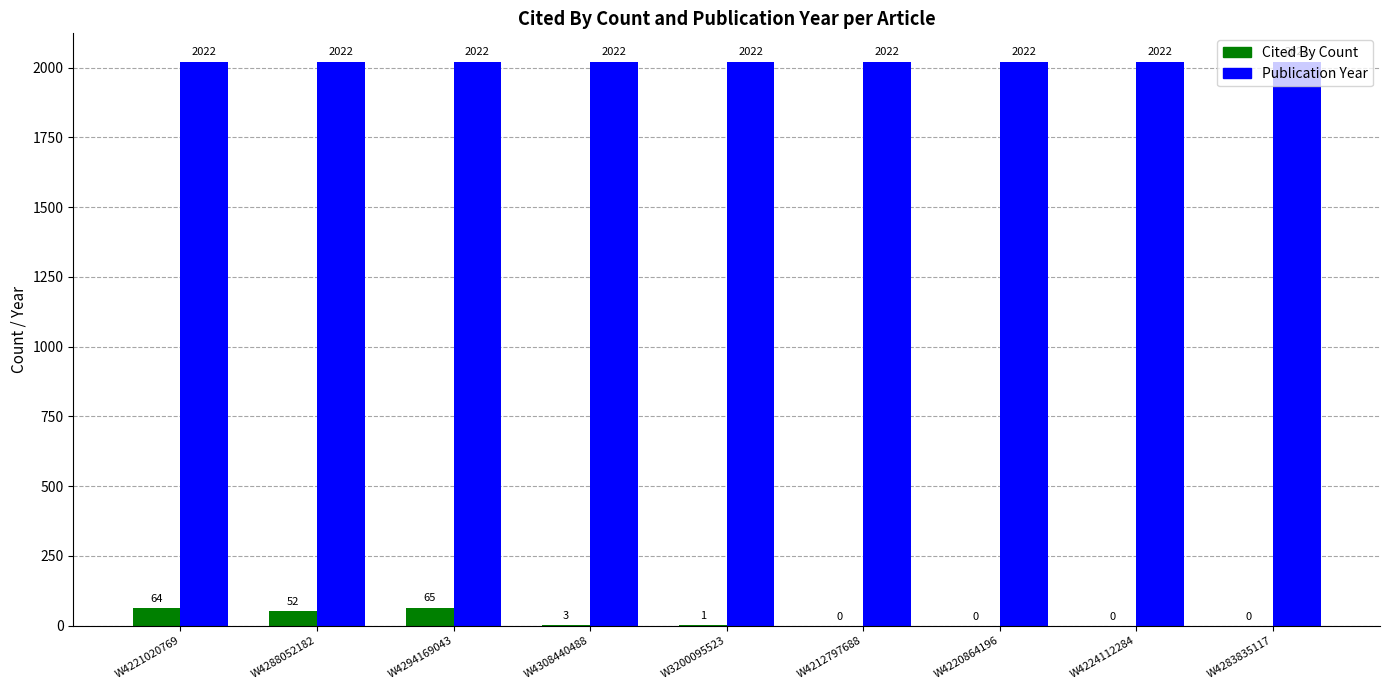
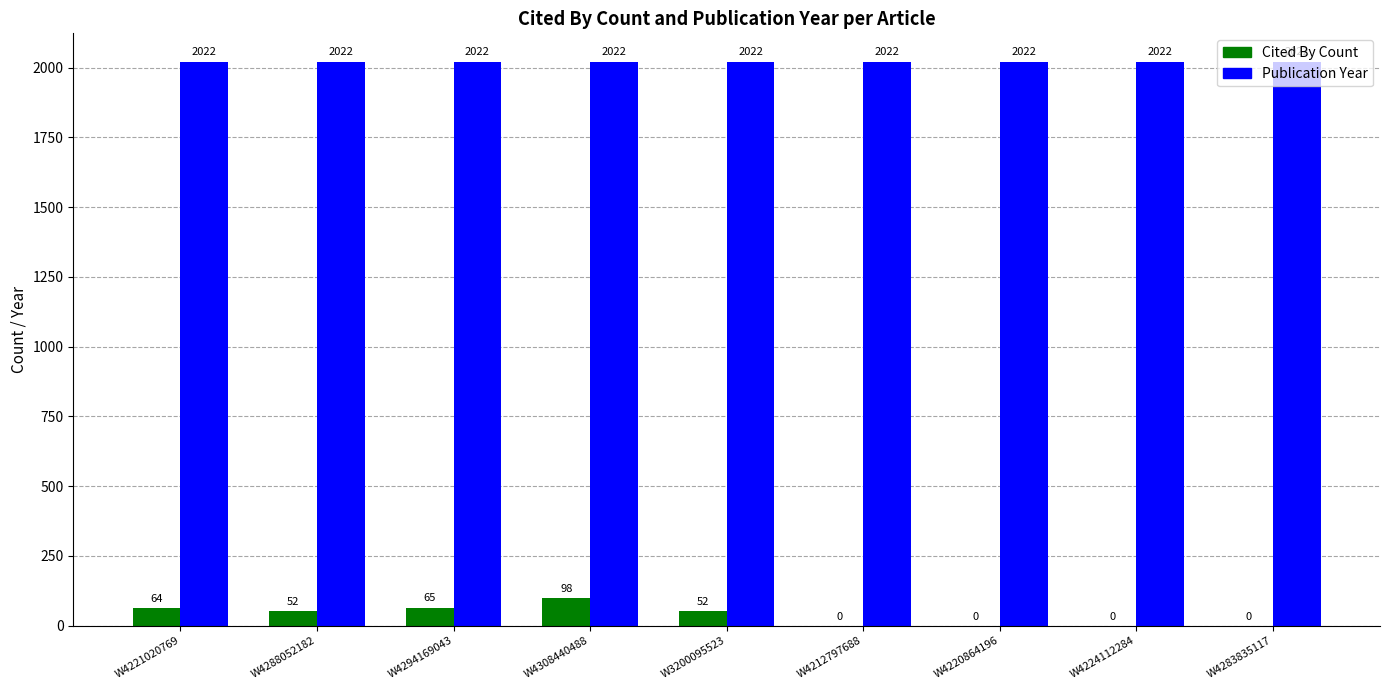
  {
    "Cited By Count": {
      "W4221020769": 64,
      "W4288052182": 52,
      "W4294169043": 65,
-     "W4308440488": 3,
-     "W3200095523": 1,
+     "W4308440488": 98,
+     "W3200095523": 52,
      "W4212797688": 0,
      "W4220864196": 0,
      "W4224112284": 0,
      "W4283835117": 0
    },
    "Publication Year": {
      "W4221020769": 2022,
      "W4288052182": 2022,
      "W4294169043": 2022,
      "W4308440488": 2022,
      "W3200095523": 2022,
      "W4212797688": 2022,
      "W4220864196": 2022,
      "W4224112284": 2022
    }
  }
